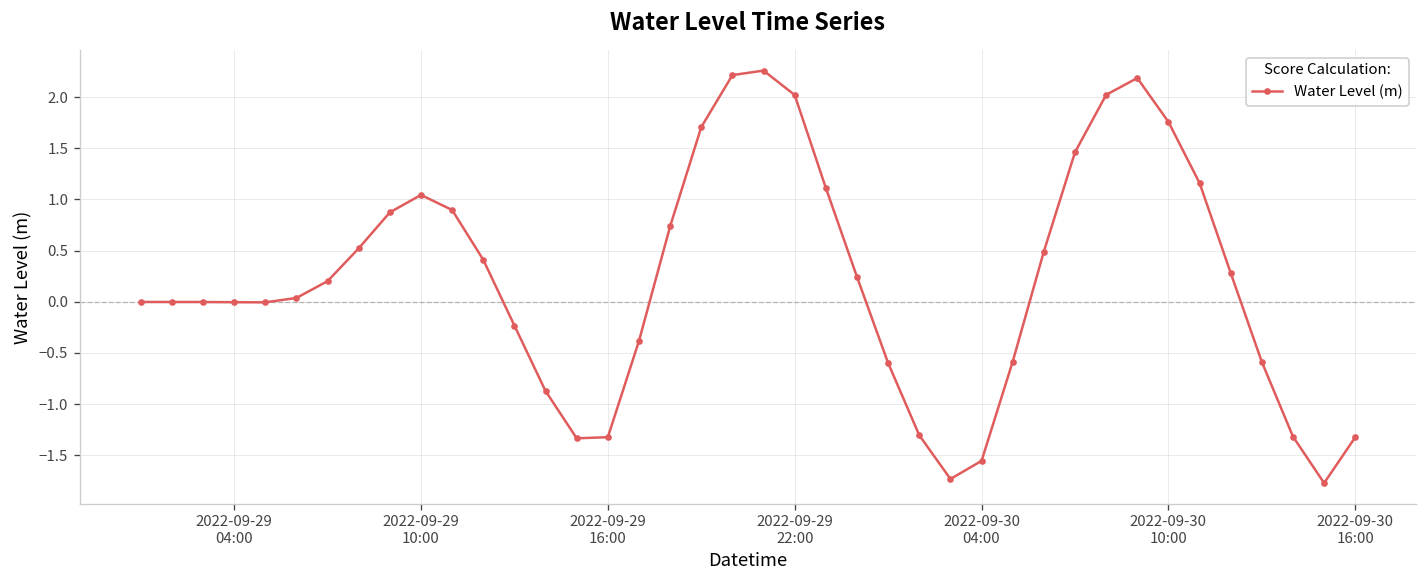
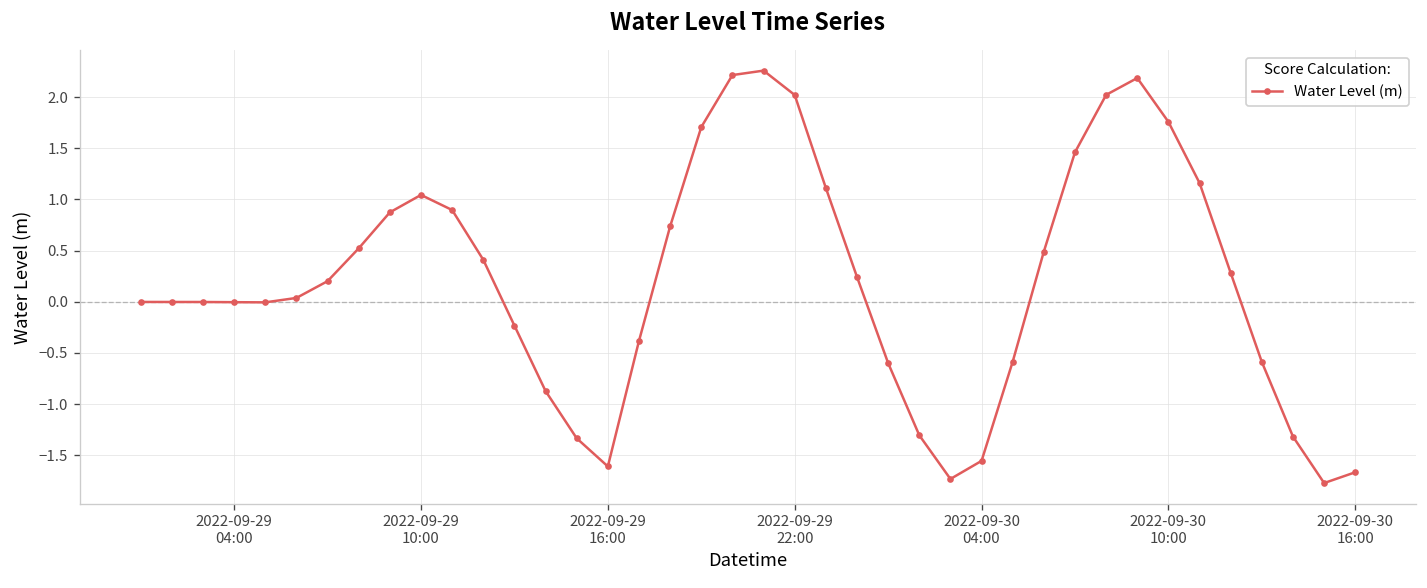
  {
    "2022-09-29 04:00": 0.0,
    "2022-09-29 10:00": 1.0,
-   "2022-09-29 16:00": -1.3,
+   "2022-09-29 16:00": -1.6,
    "2022-09-29 22:00": 2.0,
    "2022-09-30 04:00": -1.6,
    "2022-09-30 10:00": 1.8,
-   "2022-09-30 16:00": -1.3
+   "2022-09-30 16:00": -1.7
  }
